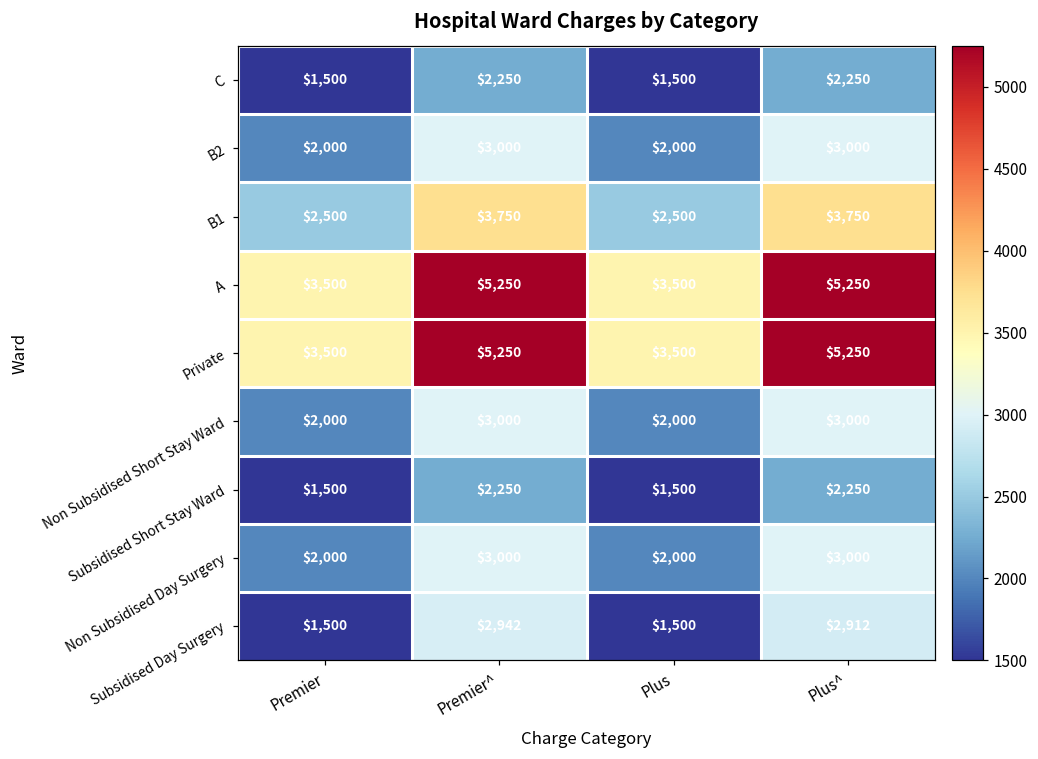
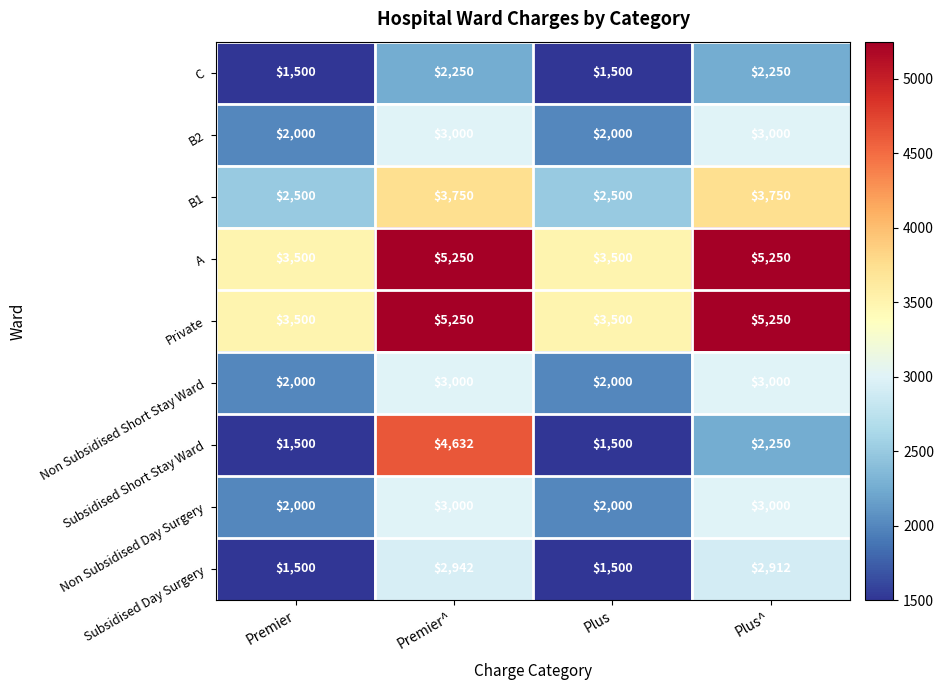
  {
    "C": {
      "Premier": "$1,500",
      "Premier^": "$2,250",
      "Plus": "$1,500",
      "Plus^": "$2,250"
    },
    "B2": {
      "Premier": "$2,000",
      "Plus": "$2,000"
    },
    "B1": {
      "Premier": "$2,500",
      "Premier^": "$3,750",
      "Plus": "$2,500",
      "Plus^": "$3,750"
    },
    "A": {
      "Premier": "$3,500",
      "Premier^": "$5,250",
      "Plus": "$3,500",
      "Plus^": "$5,250"
    },
    "Private": {
      "Premier": "$3,500",
      "Premier^": "$5,250",
      "Plus": "$3,500",
      "Plus^": "$5,250"
    },
    "Non Subsidised Short Stay Ward": {
      "Premier": "$2,000",
      "Plus": "$2,000"
    },
    "Subsidised Short Stay Ward": {
      "Premier": "$1,500",
-     "Premier^": "$2,250",
+     "Premier^": "$4,632",
      "Plus": "$1,500",
      "Plus^": "$2,250"
    },
    "Non Subsidised Day Surgery": {
      "Premier": "$2,000",
      "Plus": "$2,000"
    },
    "Subsidised Day Surgery": {
      "Premier": "$1,500",
      "Plus": "$1,500"
    }
  }
